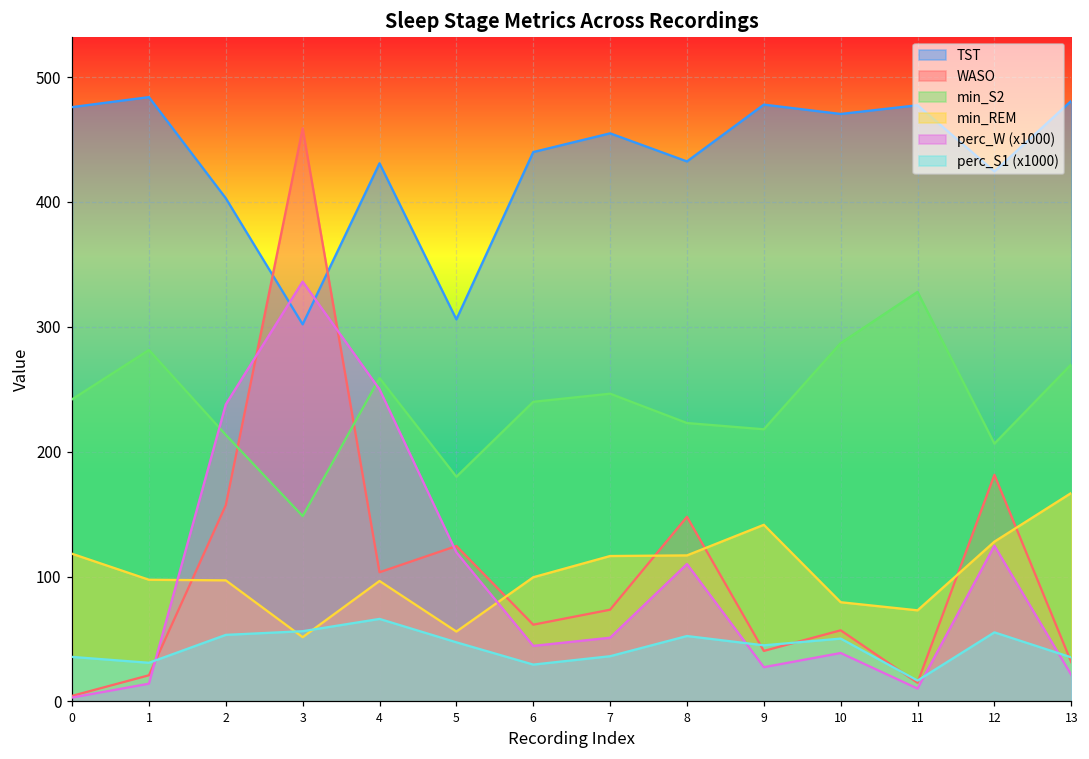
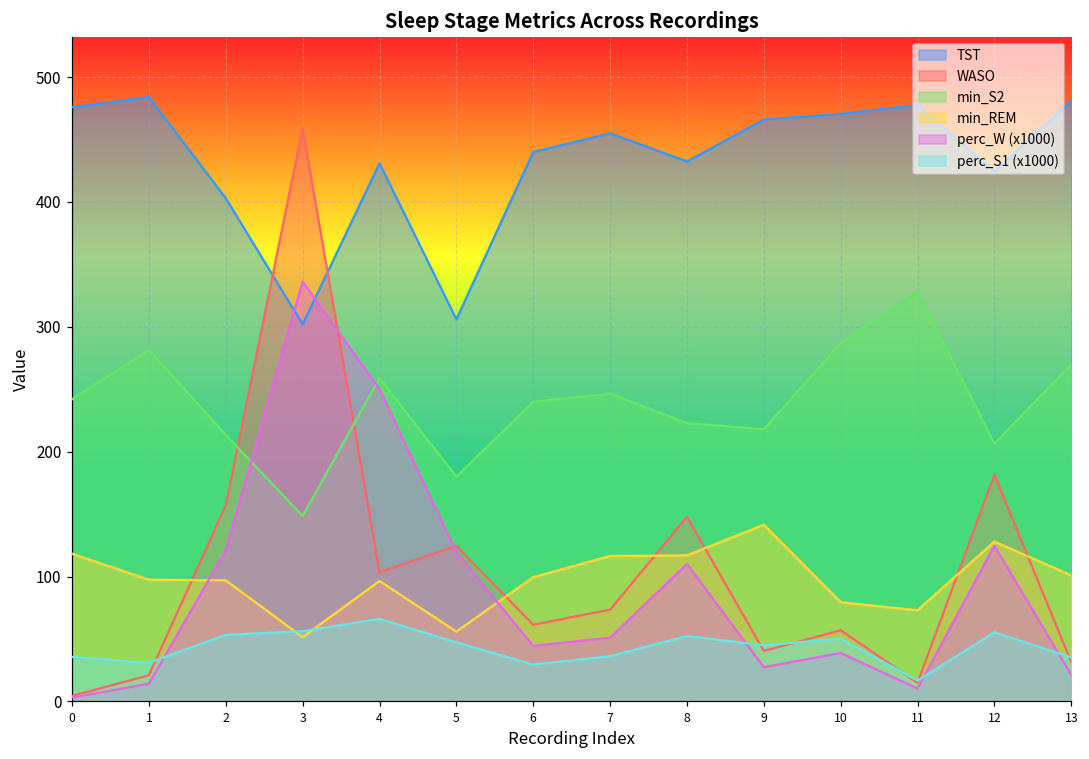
  {
    "TST": {
      "0": 476,
      "1": 484,
      "2": 403,
      "3": 302,
      "4": 431,
      "5": 306,
      "6": 440,
      "7": 455,
      "8": 433,
-     "9": 478,
+     "9": 466,
      "10": 471,
      "13": 481
    },
    "WASO": {
      "1": 21,
      "2": 157,
      "3": 459,
      "4": 104,
      "5": 125,
      "6": 62,
      "7": 74,
      "8": 148,
      "9": 41,
      "10": 57,
      "12": 182,
      "13": 32
    },
    "min_S2": {
      "0": 242,
      "1": 282,
      "2": 214,
      "3": 149,
      "4": 259,
      "5": 180,
      "6": 240,
      "7": 247,
      "8": 223,
      "9": 218,
      "10": 287,
      "11": 328,
      "12": 207,
      "13": 270
    },
    "min_REM": {
      "0": 118,
      "1": 98,
      "2": 97,
      "3": 52,
      "4": 97,
      "5": 56,
      "6": 100,
      "7": 117,
      "8": 117,
      "9": 142,
      "10": 80,
      "11": 73,
      "12": 128,
-     "13": 167
+     "13": 101
    },
    "perc_W (x1000)": {
      "1": 14,
-     "2": 238,
+     "2": 121,
      "3": 336,
      "4": 250,
      "5": 119,
      "6": 45,
      "7": 51,
      "8": 110,
      "9": 27,
      "10": 39,
      "11": 10,
      "12": 125,
      "13": 21
    },
    "perc_S1 (x1000)": {
      "0": 36,
      "1": 31,
      "2": 53,
      "3": 56,
      "4": 66,
      "5": 47,
      "6": 30,
      "7": 36,
      "8": 52,
      "9": 45,
      "10": 50,
      "12": 55,
      "13": 35
    }
  }
